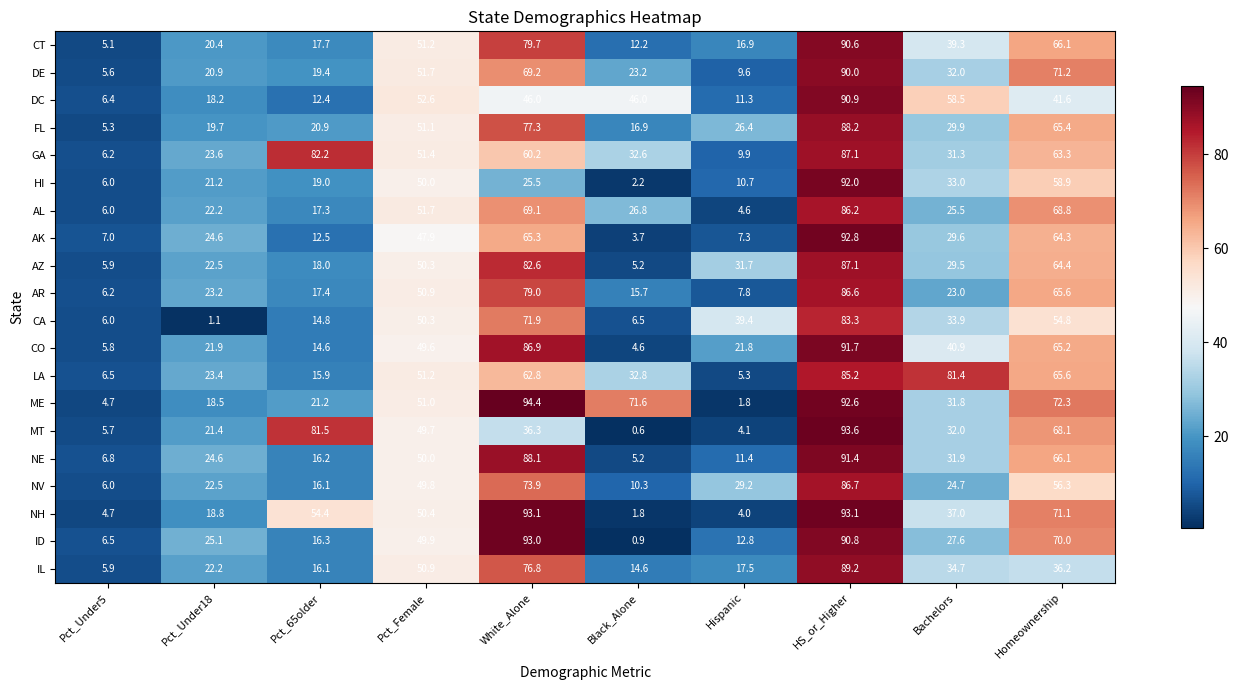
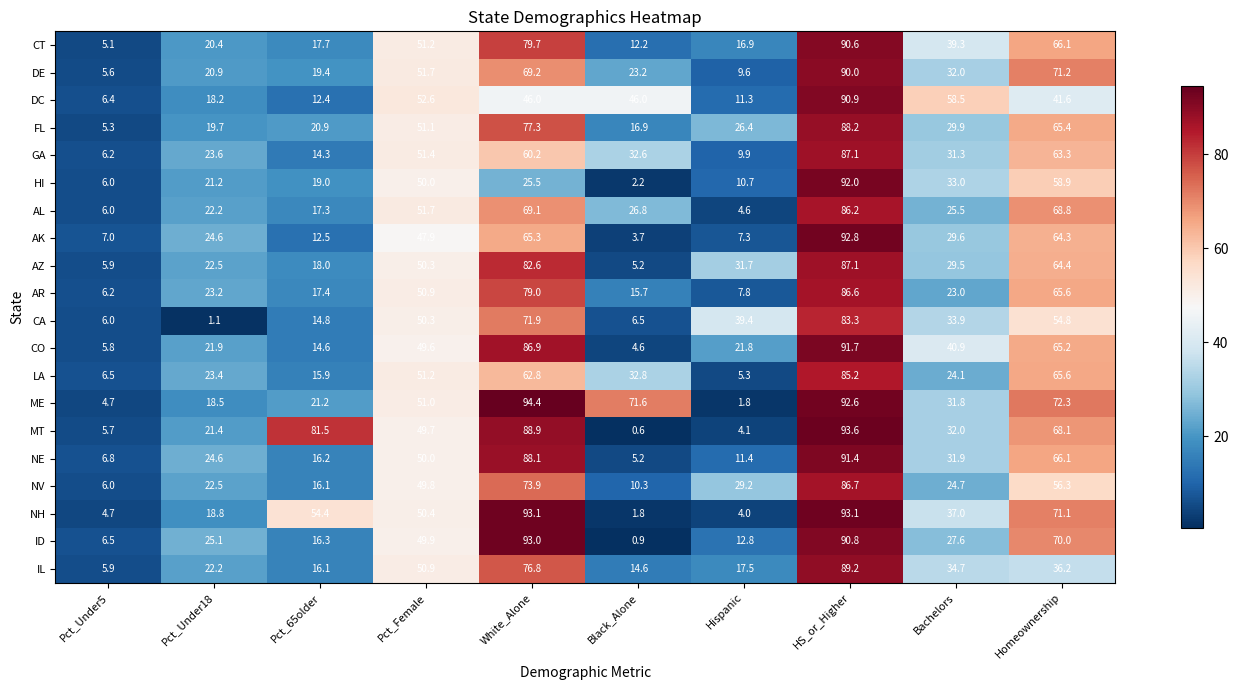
  {
    "CT": {
      "Pct_Under5": 5.1,
      "Pct_Under18": 20.4,
      "Pct_65older": 17.7,
      "White_Alone": 79.7,
      "Black_Alone": 12.2,
      "Hispanic": 16.9,
      "HS_or_Higher": 90.6,
      "Homeownership": 66.1
    },
    "DE": {
      "Pct_Under5": 5.6,
      "Pct_Under18": 20.9,
      "Pct_65older": 19.4,
      "White_Alone": 69.2,
      "Black_Alone": 23.2,
      "Hispanic": 9.6,
      "HS_or_Higher": 90.0,
      "Bachelors": 32.0,
      "Homeownership": 71.2
    },
    "DC": {
      "Pct_Under5": 6.4,
      "Pct_Under18": 18.2,
      "Pct_65older": 12.4,
      "Hispanic": 11.3,
      "HS_or_Higher": 90.9,
      "Bachelors": 58.5
    },
    "FL": {
      "Pct_Under5": 5.3,
      "Pct_Under18": 19.7,
      "Pct_65older": 20.9,
      "White_Alone": 77.3,
      "Black_Alone": 16.9,
      "Hispanic": 26.4,
      "HS_or_Higher": 88.2,
      "Bachelors": 29.9,
      "Homeownership": 65.4
    },
    "GA": {
      "Pct_Under5": 6.2,
      "Pct_Under18": 23.6,
-     "Pct_65older": 82.2,
+     "Pct_65older": 14.3,
      "White_Alone": 60.2,
      "Black_Alone": 32.6,
      "Hispanic": 9.9,
      "HS_or_Higher": 87.1,
      "Bachelors": 31.3,
      "Homeownership": 63.3
    },
    "HI": {
      "Pct_Under5": 6.0,
      "Pct_Under18": 21.2,
      "Pct_65older": 19.0,
      "White_Alone": 25.5,
      "Black_Alone": 2.2,
      "Hispanic": 10.7,
      "HS_or_Higher": 92.0,
      "Bachelors": 33.0,
      "Homeownership": 58.9
    },
    "AL": {
      "Pct_Under5": 6.0,
      "Pct_Under18": 22.2,
      "Pct_65older": 17.3,
      "White_Alone": 69.1,
      "Black_Alone": 26.8,
      "Hispanic": 4.6,
      "HS_or_Higher": 86.2,
      "Bachelors": 25.5,
      "Homeownership": 68.8
    },
    "AK": {
      "Pct_Under5": 7.0,
      "Pct_Under18": 24.6,
      "Pct_65older": 12.5,
      "White_Alone": 65.3,
      "Black_Alone": 3.7,
      "Hispanic": 7.3,
      "HS_or_Higher": 92.8,
      "Bachelors": 29.6,
      "Homeownership": 64.3
    },
    "AZ": {
      "Pct_Under5": 5.9,
      "Pct_Under18": 22.5,
      "Pct_65older": 18.0,
      "White_Alone": 82.6,
      "Black_Alone": 5.2,
      "Hispanic": 31.7,
      "HS_or_Higher": 87.1,
      "Bachelors": 29.5,
      "Homeownership": 64.4
    },
    "AR": {
      "Pct_Under5": 6.2,
      "Pct_Under18": 23.2,
      "Pct_65older": 17.4,
      "White_Alone": 79.0,
      "Black_Alone": 15.7,
      "Hispanic": 7.8,
      "HS_or_Higher": 86.6,
      "Bachelors": 23.0,
      "Homeownership": 65.6
    },
    "CA": {
      "Pct_Under5": 6.0,
      "Pct_Under18": 1.1,
      "Pct_65older": 14.8,
      "White_Alone": 71.9,
      "Black_Alone": 6.5,
      "HS_or_Higher": 83.3,
      "Bachelors": 33.9
    },
    "CO": {
      "Pct_Under5": 5.8,
      "Pct_Under18": 21.9,
      "Pct_65older": 14.6,
      "White_Alone": 86.9,
      "Black_Alone": 4.6,
      "Hispanic": 21.8,
      "HS_or_Higher": 91.7,
      "Homeownership": 65.2
    },
    "LA": {
      "Pct_Under5": 6.5,
      "Pct_Under18": 23.4,
      "Pct_65older": 15.9,
      "White_Alone": 62.8,
      "Black_Alone": 32.8,
      "Hispanic": 5.3,
      "HS_or_Higher": 85.2,
-     "Bachelors": 81.4,
+     "Bachelors": 24.1,
      "Homeownership": 65.6
    },
    "ME": {
      "Pct_Under5": 4.7,
      "Pct_Under18": 18.5,
      "Pct_65older": 21.2,
      "White_Alone": 94.4,
      "Black_Alone": 71.6,
      "Hispanic": 1.8,
      "HS_or_Higher": 92.6,
      "Bachelors": 31.8,
      "Homeownership": 72.3
    },
    "MT": {
      "Pct_Under5": 5.7,
      "Pct_Under18": 21.4,
      "Pct_65older": 81.5,
-     "White_Alone": 36.3,
+     "White_Alone": 88.9,
      "Black_Alone": 0.6,
      "Hispanic": 4.1,
      "HS_or_Higher": 93.6,
      "Bachelors": 32.0,
      "Homeownership": 68.1
    },
    "NE": {
      "Pct_Under5": 6.8,
      "Pct_Under18": 24.6,
      "Pct_65older": 16.2,
      "White_Alone": 88.1,
      "Black_Alone": 5.2,
      "Hispanic": 11.4,
      "HS_or_Higher": 91.4,
      "Bachelors": 31.9,
      "Homeownership": 66.1
    },
    "NV": {
      "Pct_Under5": 6.0,
      "Pct_Under18": 22.5,
      "Pct_65older": 16.1,
      "White_Alone": 73.9,
      "Black_Alone": 10.3,
      "Hispanic": 29.2,
      "HS_or_Higher": 86.7,
      "Bachelors": 24.7,
      "Homeownership": 56.3
    },
    "NH": {
      "Pct_Under5": 4.7,
      "Pct_Under18": 18.8,
      "White_Alone": 93.1,
      "Black_Alone": 1.8,
      "Hispanic": 4.0,
      "HS_or_Higher": 93.1,
      "Bachelors": 37.0,
      "Homeownership": 71.1
    },
    "ID": {
      "Pct_Under5": 6.5,
      "Pct_Under18": 25.1,
      "Pct_65older": 16.3,
      "White_Alone": 93.0,
      "Black_Alone": 0.9,
      "Hispanic": 12.8,
      "HS_or_Higher": 90.8,
      "Bachelors": 27.6,
      "Homeownership": 70.0
    },
    "IL": {
      "Pct_Under5": 5.9,
      "Pct_Under18": 22.2,
      "Pct_65older": 16.1,
      "White_Alone": 76.8,
      "Black_Alone": 14.6,
      "Hispanic": 17.5,
      "HS_or_Higher": 89.2,
      "Bachelors": 34.7,
      "Homeownership": 36.2
    }
  }
